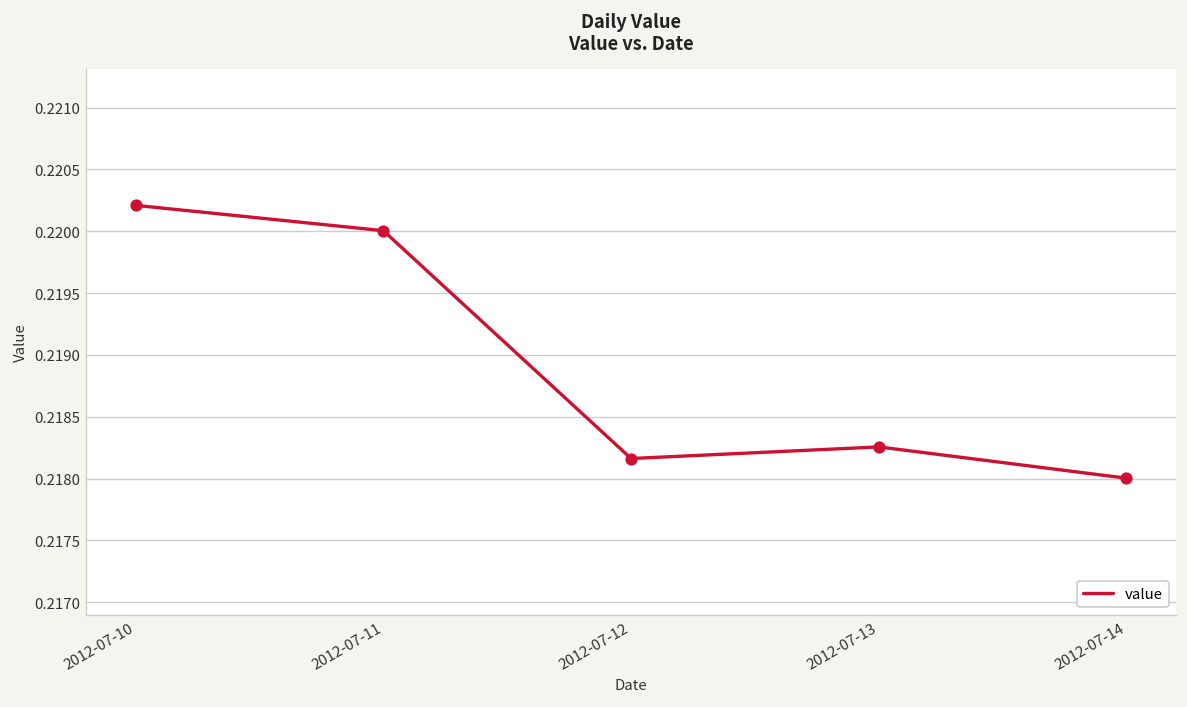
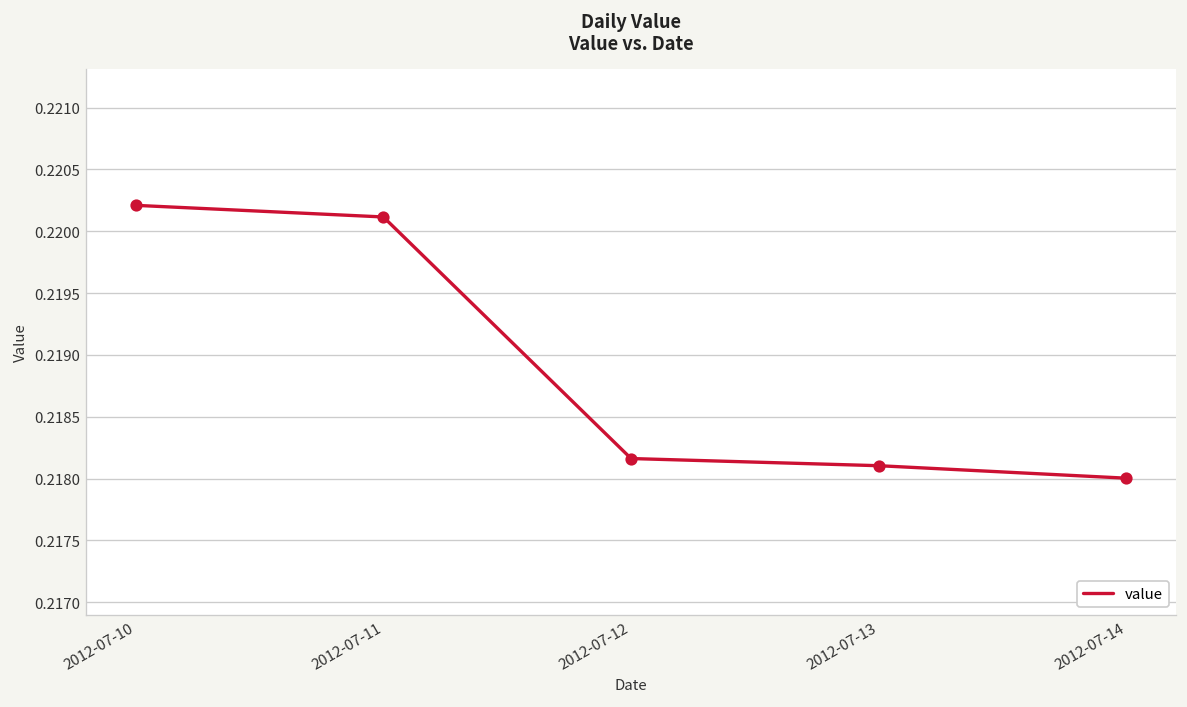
  {
    "2012-07-10": 0.22021,
-   "2012-07-11": 0.22001,
+   "2012-07-11": 0.22012,
    "2012-07-12": 0.21816,
-   "2012-07-13": 0.21826,
+   "2012-07-13": 0.21810,
    "2012-07-14": 0.21800
  }
